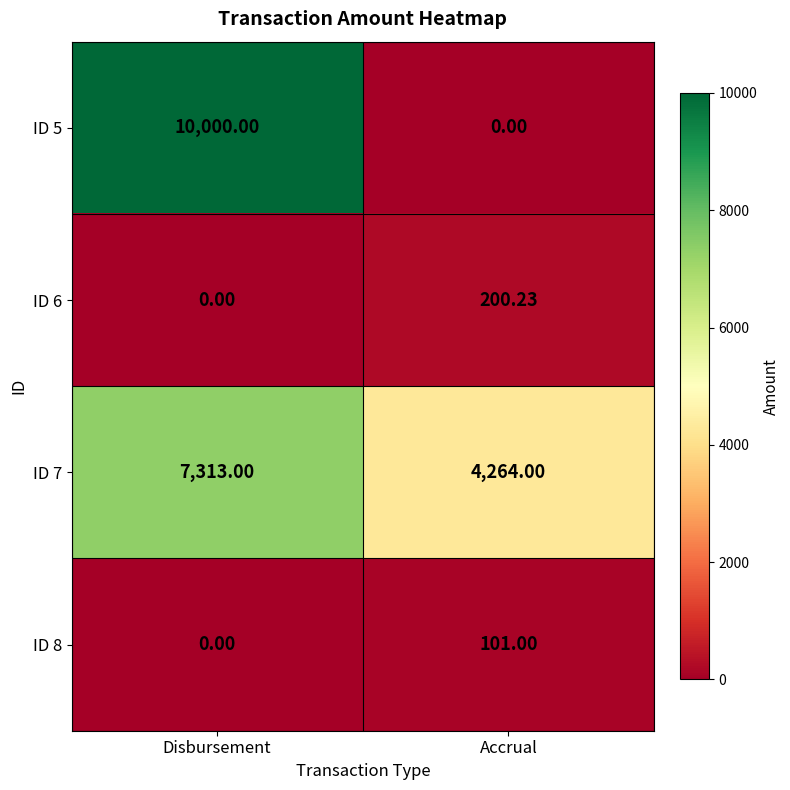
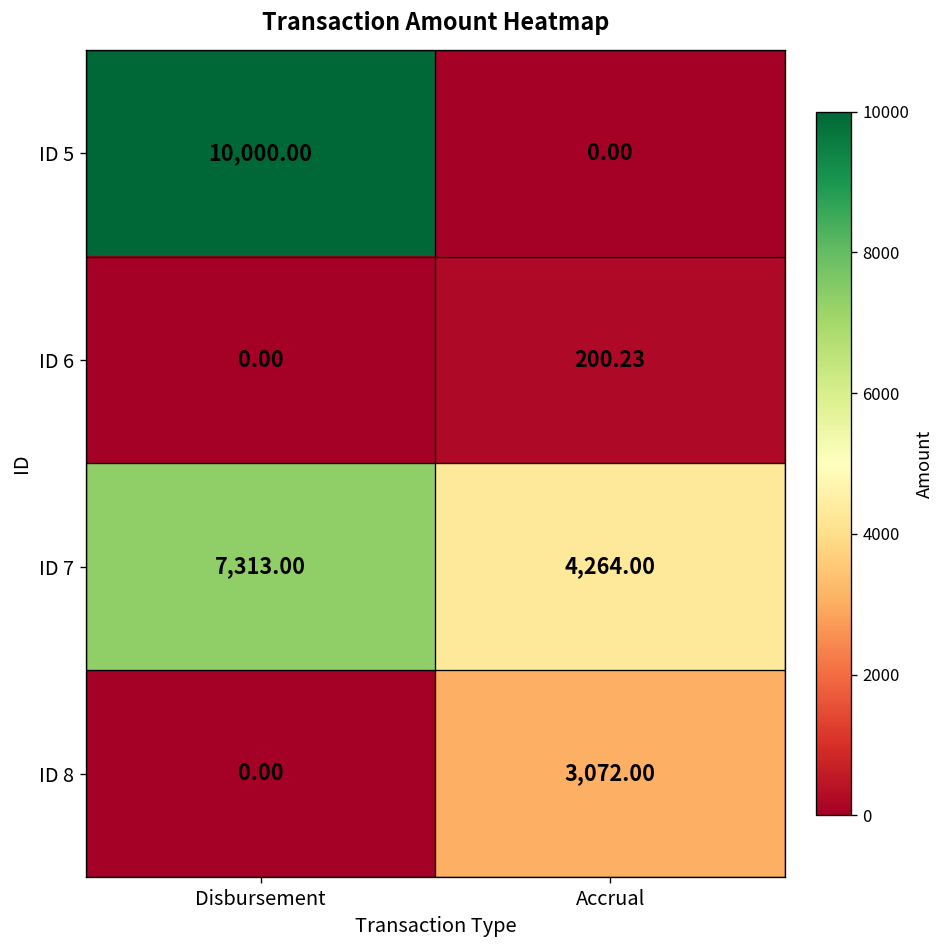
  {
    "ID 5": {
      "Disbursement": "10,000.00",
      "Accrual": "0.00"
    },
    "ID 6": {
      "Disbursement": "0.00",
      "Accrual": "200.23"
    },
    "ID 7": {
      "Disbursement": "7,313.00",
      "Accrual": "4,264.00"
    },
    "ID 8": {
      "Disbursement": "0.00",
-     "Accrual": "101.00"
+     "Accrual": "3,072.00"
    }
  }
